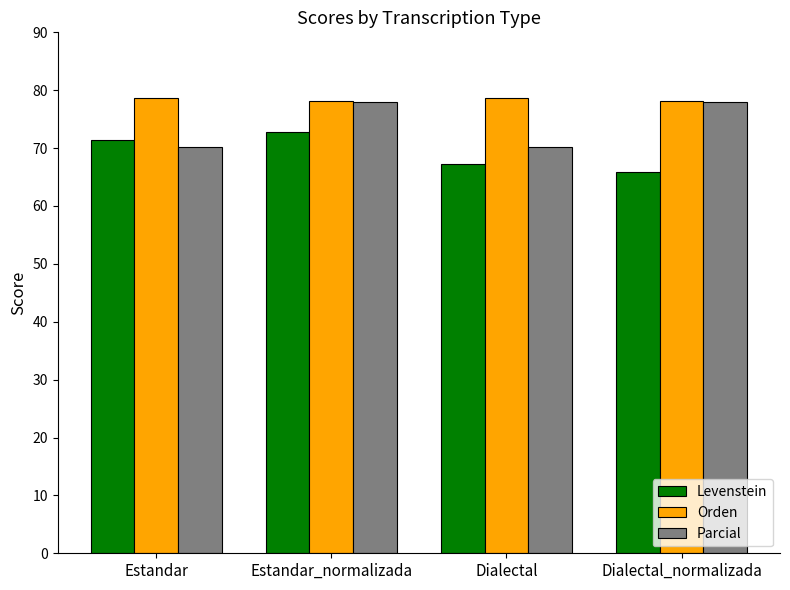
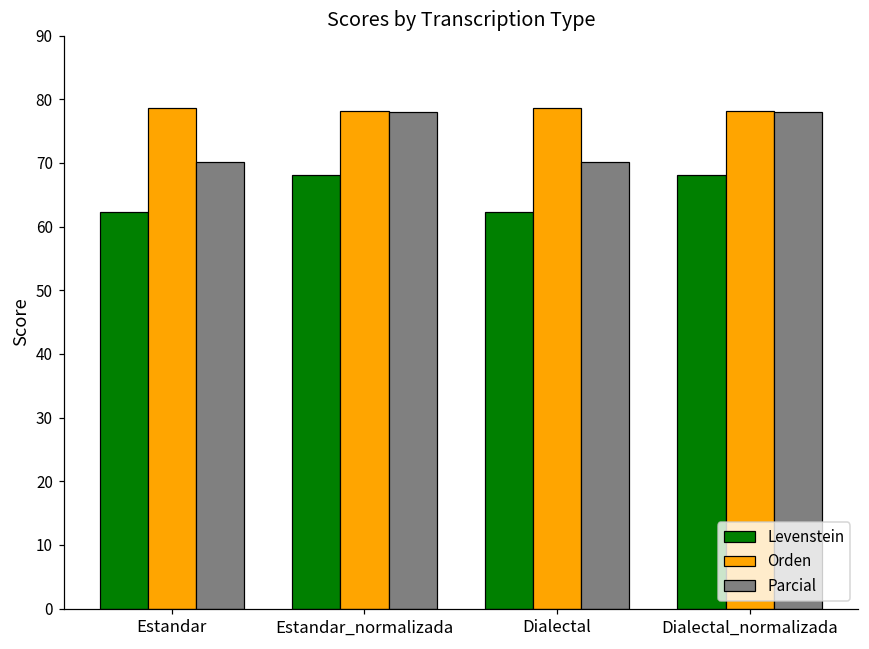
  {
    "Levenstein": {
-     "Estandar": 71,
-     "Estandar_normalizada": 73,
-     "Dialectal": 67,
-     "Dialectal_normalizada": 66
+     "Estandar": 62,
+     "Estandar_normalizada": 68,
+     "Dialectal": 62,
+     "Dialectal_normalizada": 68
    },
    "Orden": {
      "Estandar": 79,
      "Estandar_normalizada": 78,
      "Dialectal": 79,
      "Dialectal_normalizada": 78
    },
    "Parcial": {
      "Estandar": 70,
      "Estandar_normalizada": 78,
      "Dialectal": 70,
      "Dialectal_normalizada": 78
    }
  }
